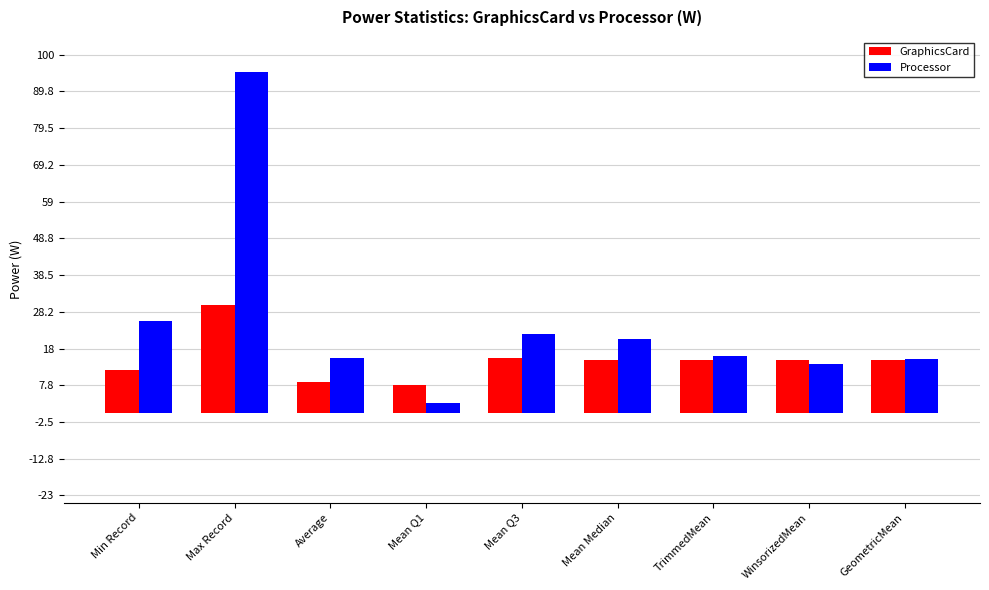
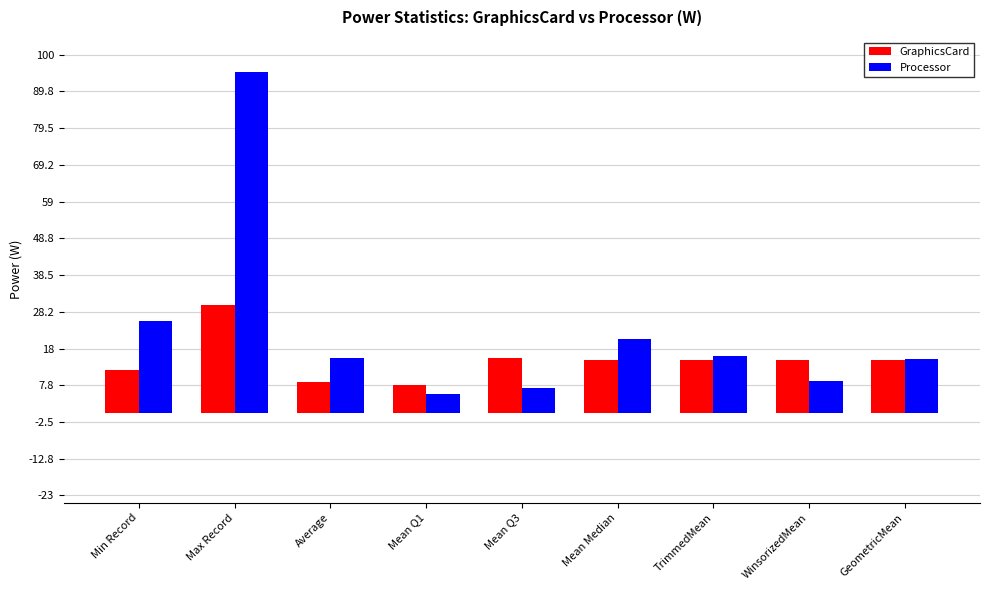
  {
    "GraphicsCard": {
      "Min Record": 12,
      "Max Record": 30,
      "Average": 9,
      "Mean Q1": 8,
      "Mean Q3": 15,
      "Mean Median": 15,
      "TrimmedMean": 15,
      "WinsorizedMean": 15,
      "GeometricMean": 15
    },
    "Processor": {
      "Min Record": 26,
      "Max Record": 95,
      "Average": 15,
-     "Mean Q1": 3,
-     "Mean Q3": 22,
+     "Mean Q1": 5,
+     "Mean Q3": 7,
      "Mean Median": 21,
      "TrimmedMean": 16,
-     "WinsorizedMean": 14,
+     "WinsorizedMean": 9,
      "GeometricMean": 15
    }
  }
